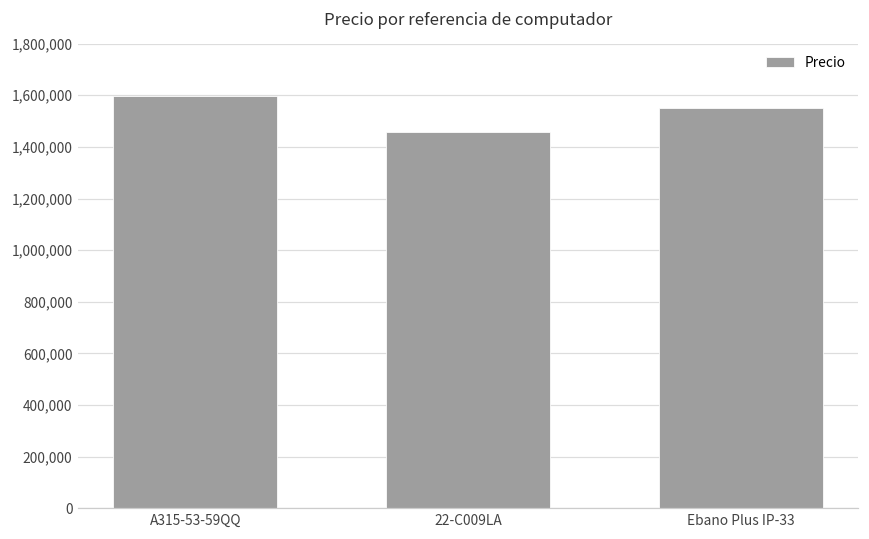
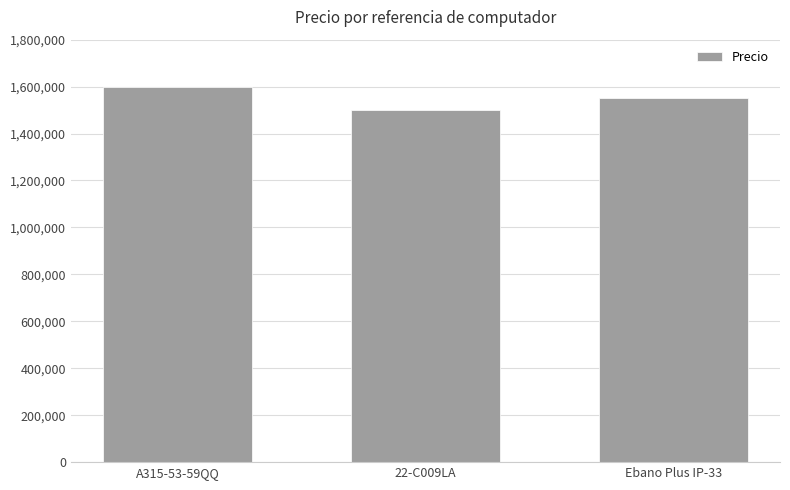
  {
    "A315-53-59QQ": "1,600,000",
-   "22-C009LA": "1,460,000",
+   "22-C009LA": "1,500,000",
    "Ebano Plus IP-33": "1,550,000"
  }
